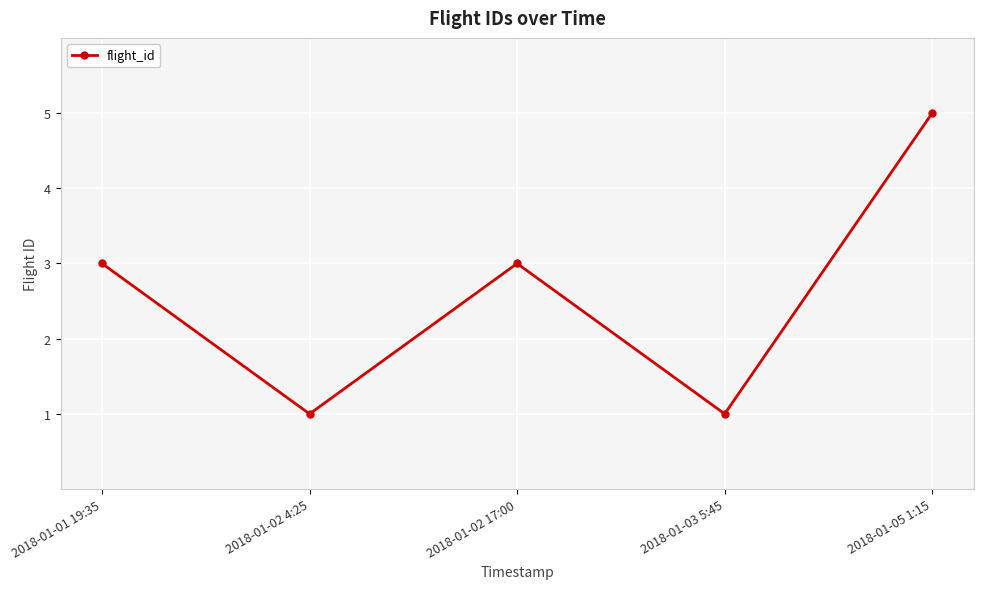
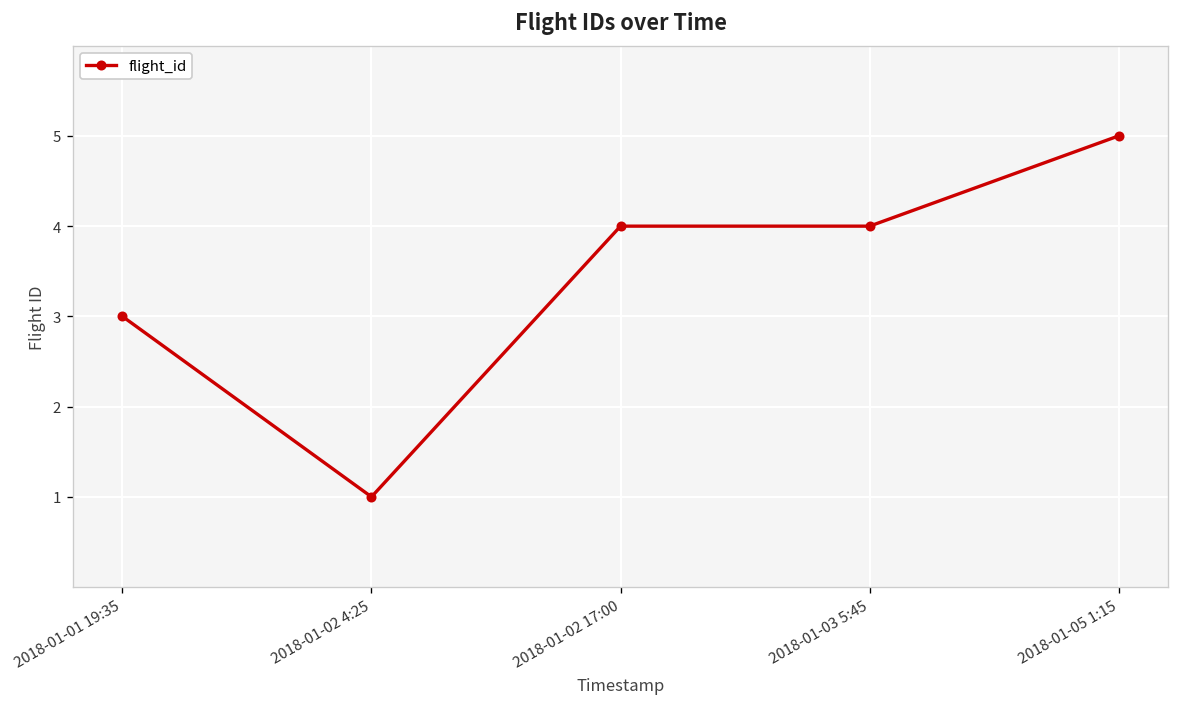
  {
    "2018-01-01 19:35": 3,
    "2018-01-02 4:25": 1,
-   "2018-01-02 17:00": 3,
-   "2018-01-03 5:45": 1,
+   "2018-01-02 17:00": 4,
+   "2018-01-03 5:45": 4,
    "2018-01-05 1:15": 5
  }
